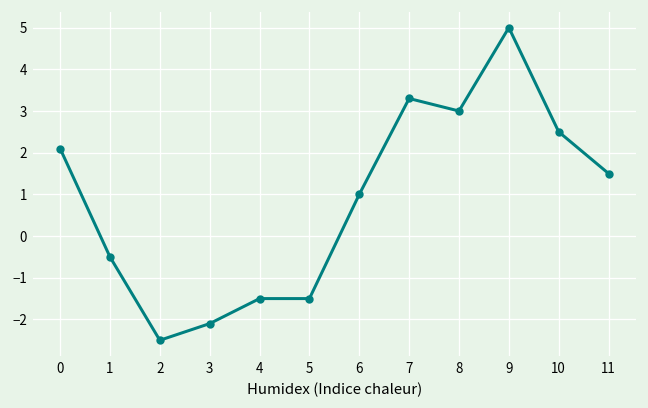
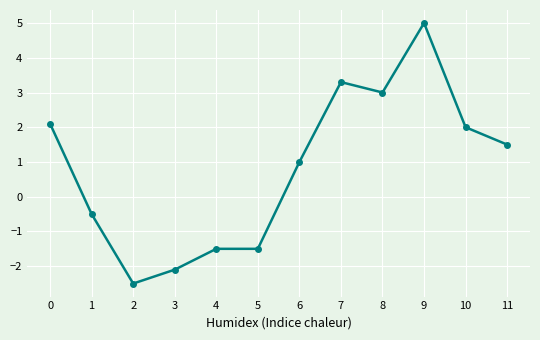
  {
    "0": 2.1,
    "1": -0.5,
    "2": -2.5,
    "3": -2.1,
    "4": -1.5,
    "5": -1.5,
    "6": 1.0,
    "7": 3.3,
    "8": 3.0,
    "9": 5.0,
-   "10": 2.5,
+   "10": 2.0,
    "11": 1.5
  }
